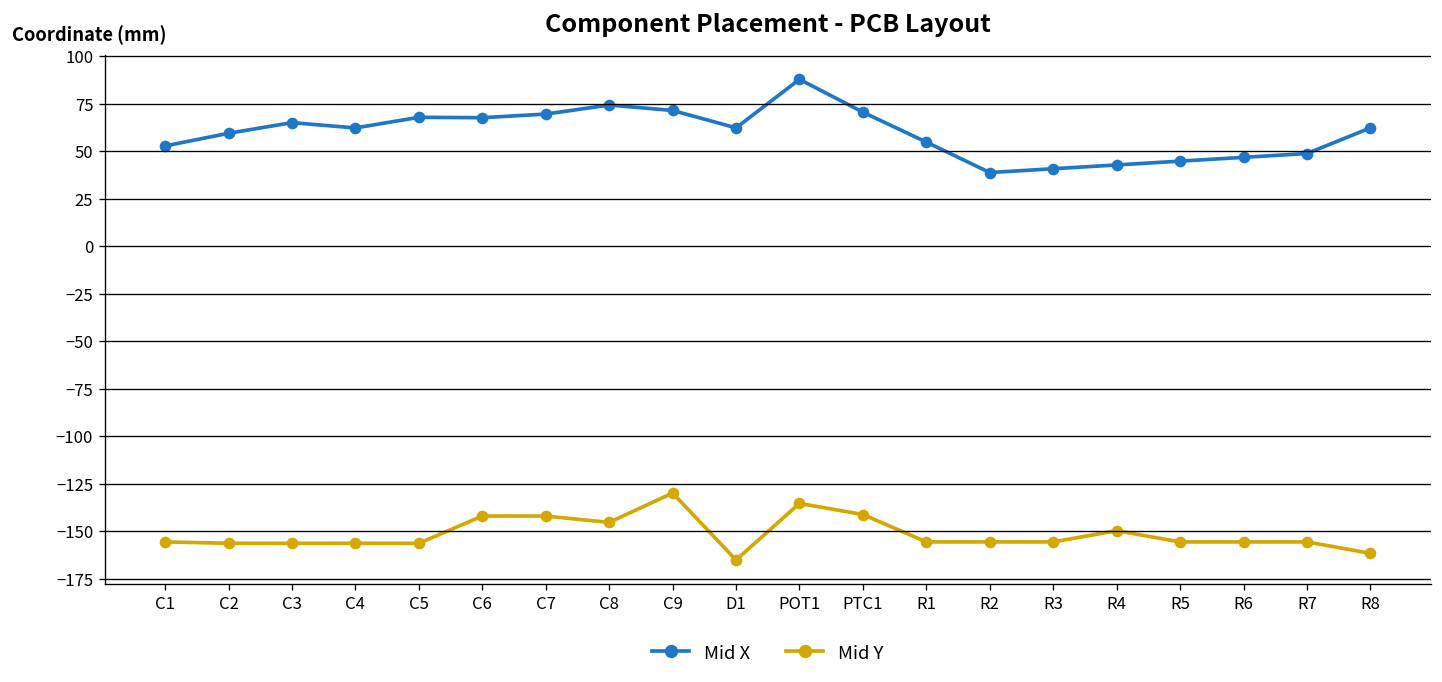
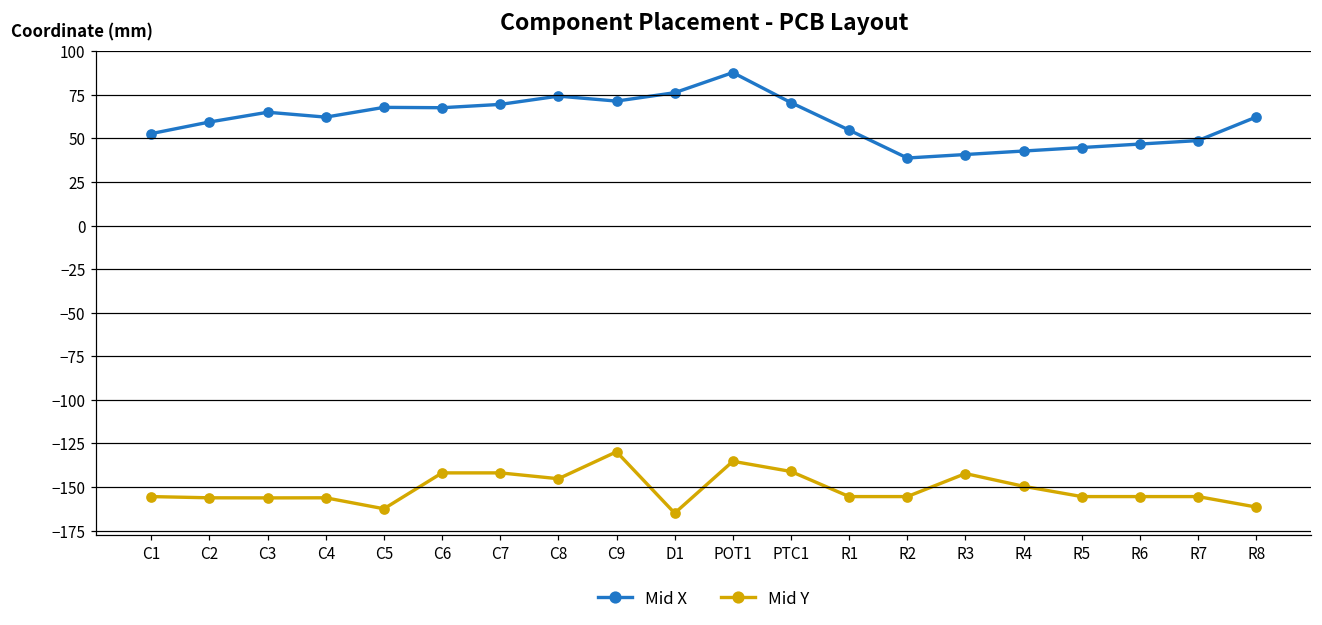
  {
    "Mid X": {
      "C1": 53,
      "C2": 59,
      "C3": 65,
      "C4": 62,
      "C5": 68,
      "C6": 68,
      "C7": 70,
      "C8": 74,
      "C9": 71,
-     "D1": 62,
+     "D1": 76,
      "POT1": 88,
      "PTC1": 71,
      "R1": 55,
      "R2": 39,
      "R3": 41,
      "R4": 43,
      "R5": 45,
      "R6": 47,
      "R7": 49,
      "R8": 62
    },
    "Mid Y": {
      "C1": -156,
      "C2": -156,
      "C3": -156,
      "C4": -156,
-     "C5": -156,
+     "C5": -162,
      "C6": -142,
      "C7": -142,
      "C8": -145,
      "C9": -130,
      "D1": -165,
      "POT1": -135,
      "PTC1": -141,
      "R1": -156,
      "R2": -156,
-     "R3": -156,
+     "R3": -142,
      "R4": -150,
      "R5": -156,
      "R6": -156,
      "R7": -156,
      "R8": -162
    }
  }
